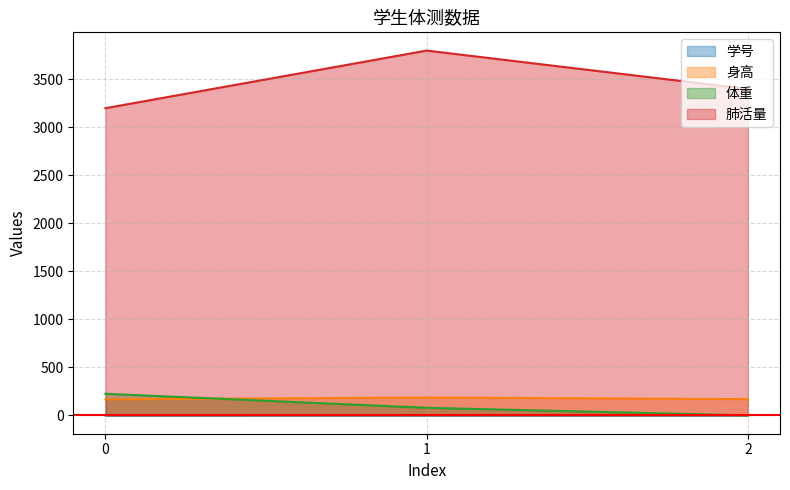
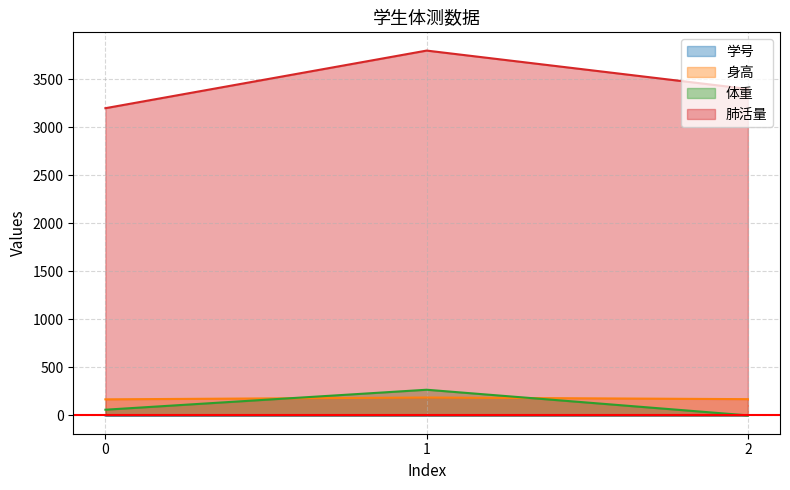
  {
    "学号": {
      "0": 0,
      "1": 0
    },
    "体重": {
-     "0": 200,
-     "1": 100
+     "0": 100,
+     "1": 300
    }
  }
